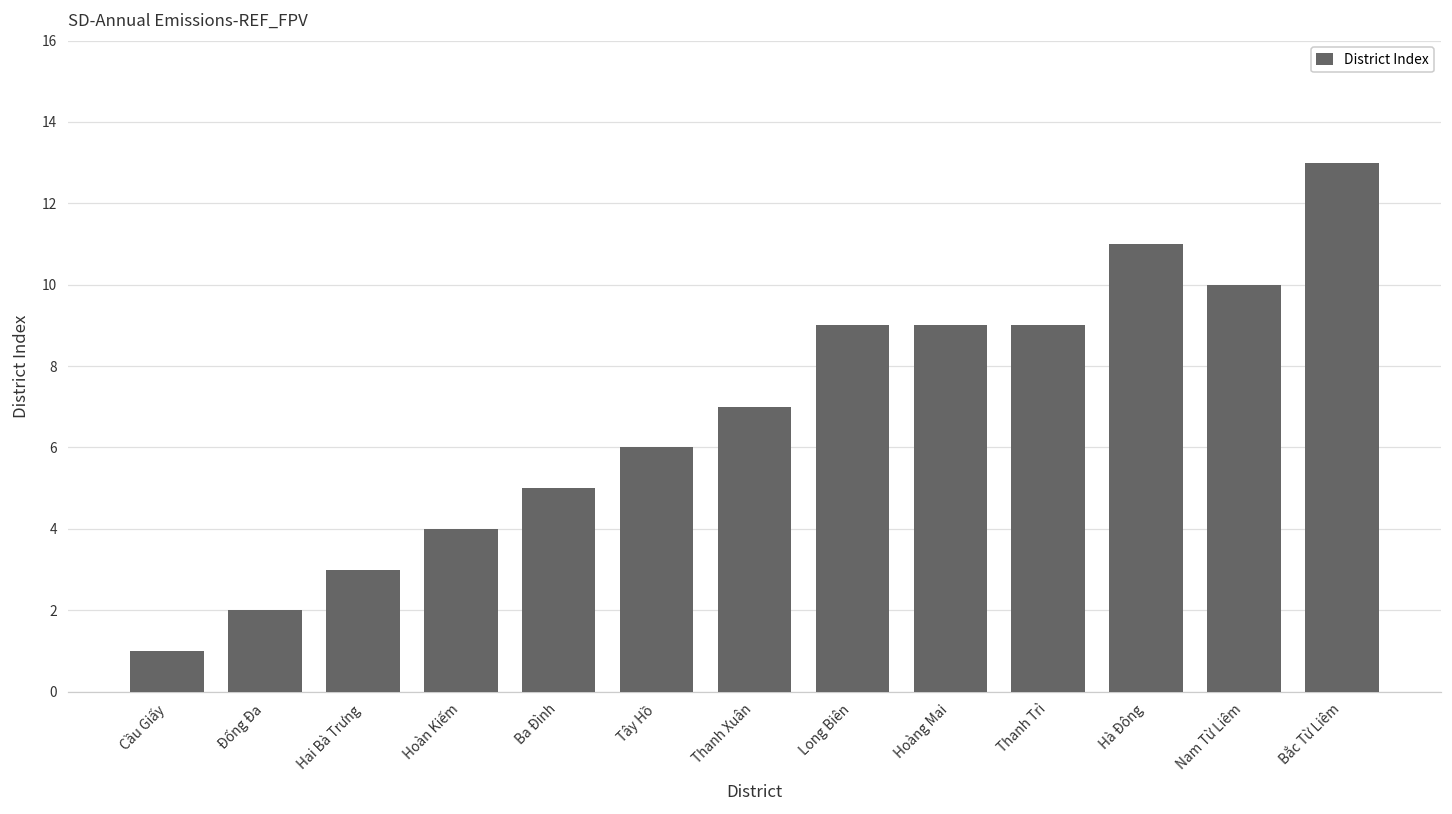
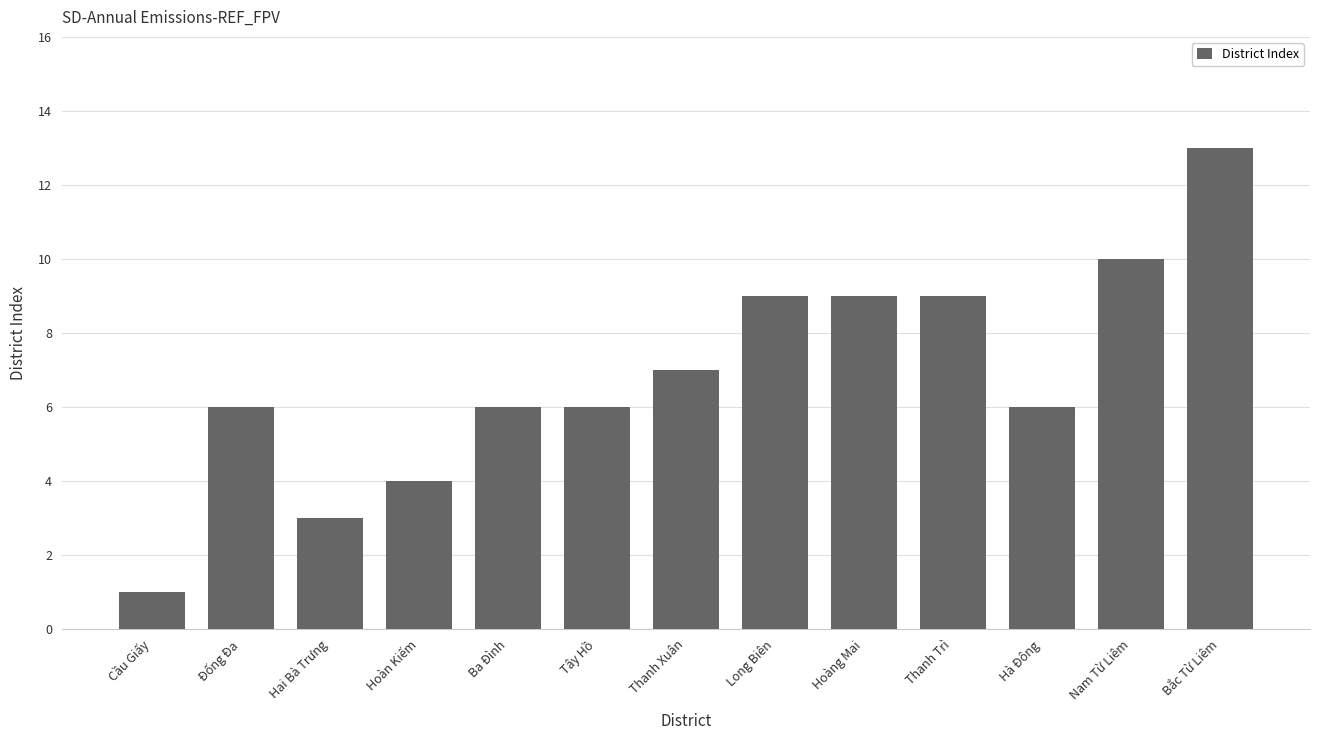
  {
    "Cầu Giấy": 1,
-   "Đống Đa": 2,
+   "Đống Đa": 6,
    "Hai Bà Trưng": 3,
    "Hoàn Kiếm": 4,
-   "Ba Đình": 5,
+   "Ba Đình": 6,
    "Tây Hồ": 6,
    "Thanh Xuân": 7,
    "Long Biên": 9,
    "Hoàng Mai": 9,
    "Thanh Trì": 9,
-   "Hà Đông": 11,
+   "Hà Đông": 6,
    "Nam Từ Liêm": 10,
    "Bắc Từ Liêm": 13
  }
